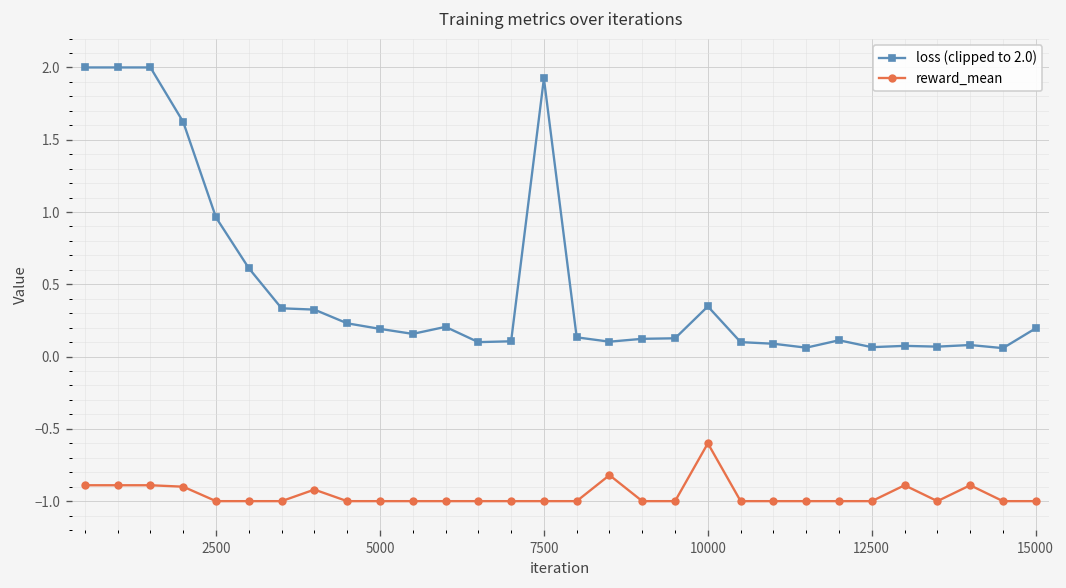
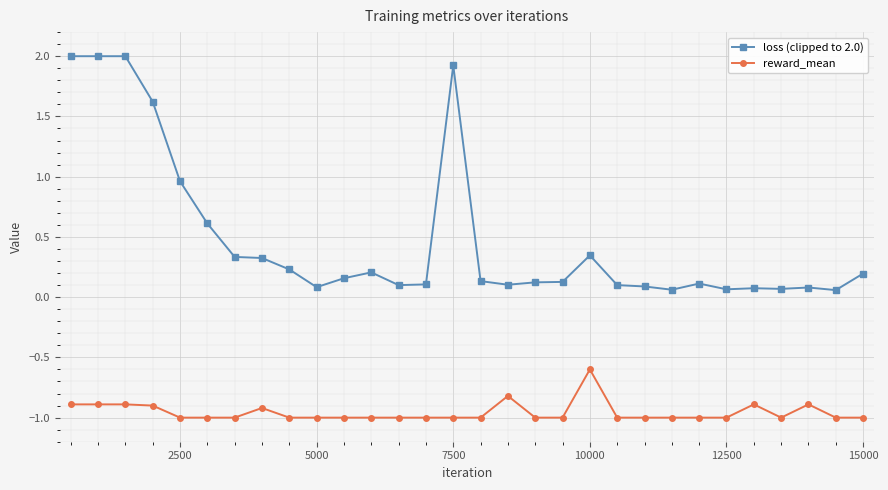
  {
    "loss (clipped to 2.0)": {
      "2500": 0.96,
-     "5000": 0.19,
+     "5000": 0.08,
      "7500": 1.92,
      "10000": 0.35,
      "12500": 0.07,
      "15000": 0.20
    },
    "reward_mean": {
      "2500": -1.00,
      "5000": -1.00,
      "7500": -1.00,
      "10000": -0.60,
      "12500": -1.00,
      "15000": -1.00
    }
  }
